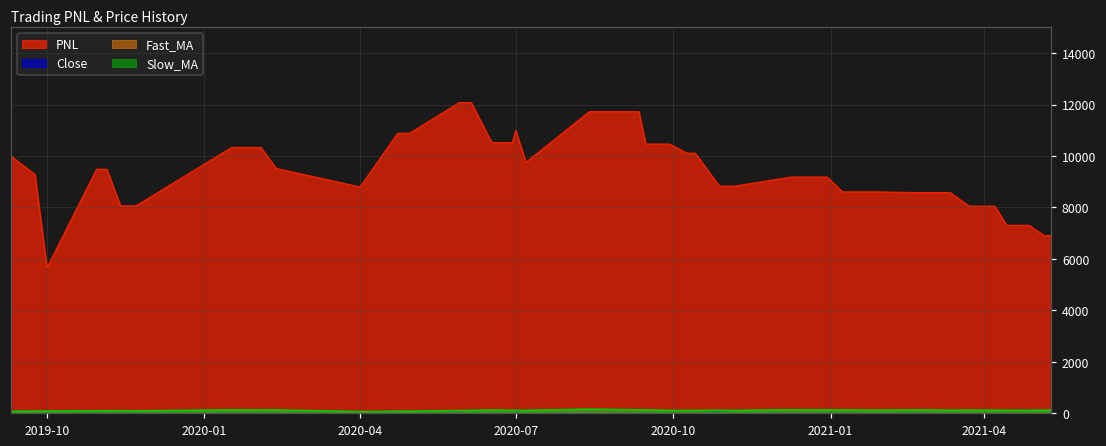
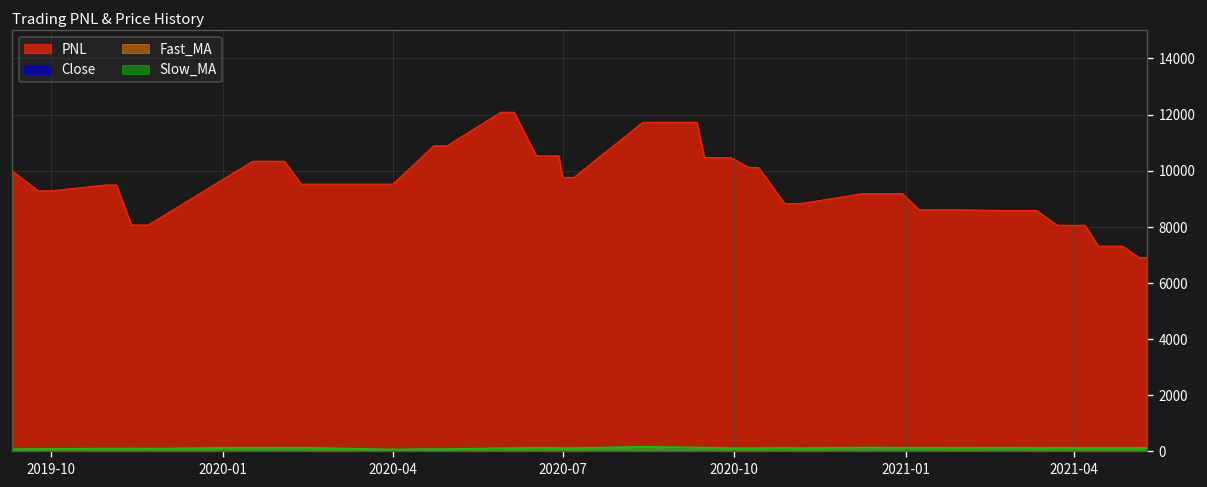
  {
    "PNL": {
-     "2019-10": 5700,
-     "2020-04": 8800,
-     "2020-07": 11000
+     "2019-10": 9300,
+     "2020-04": 9500,
+     "2020-07": 9800
    }
  }
